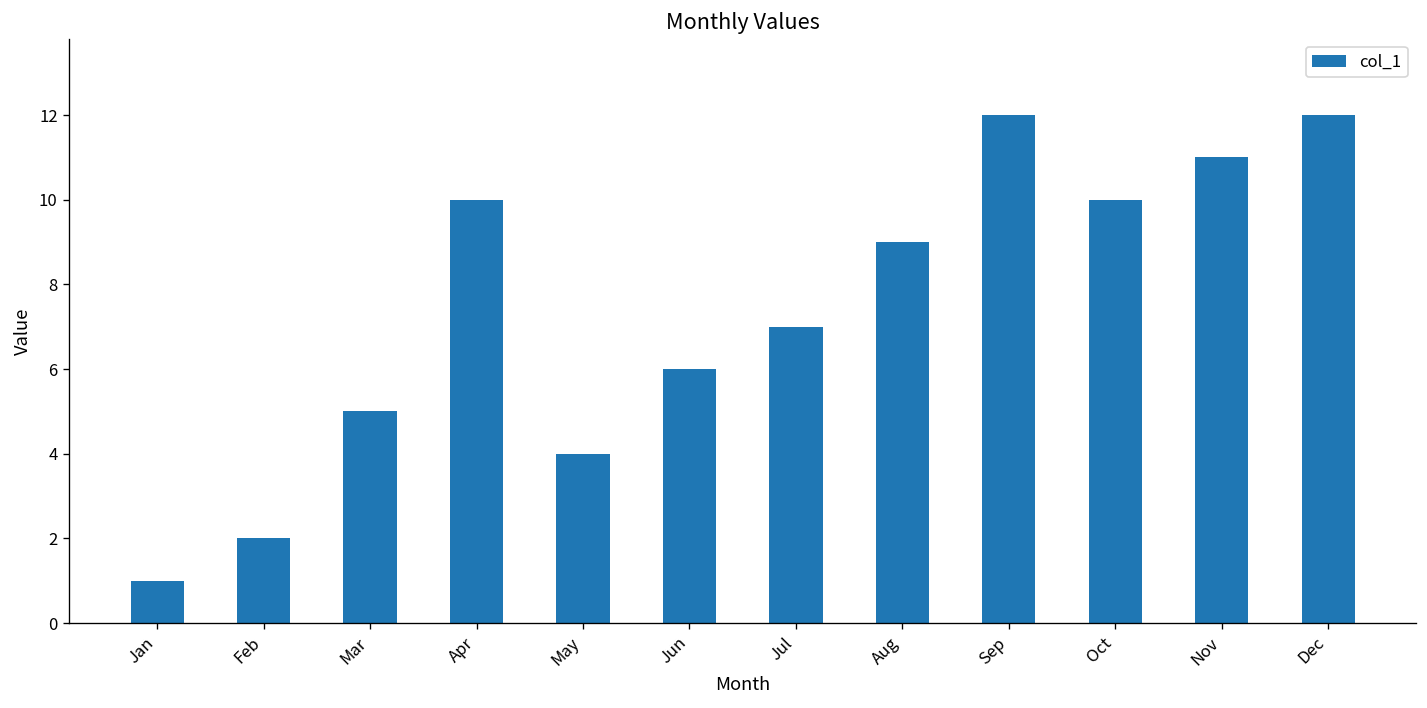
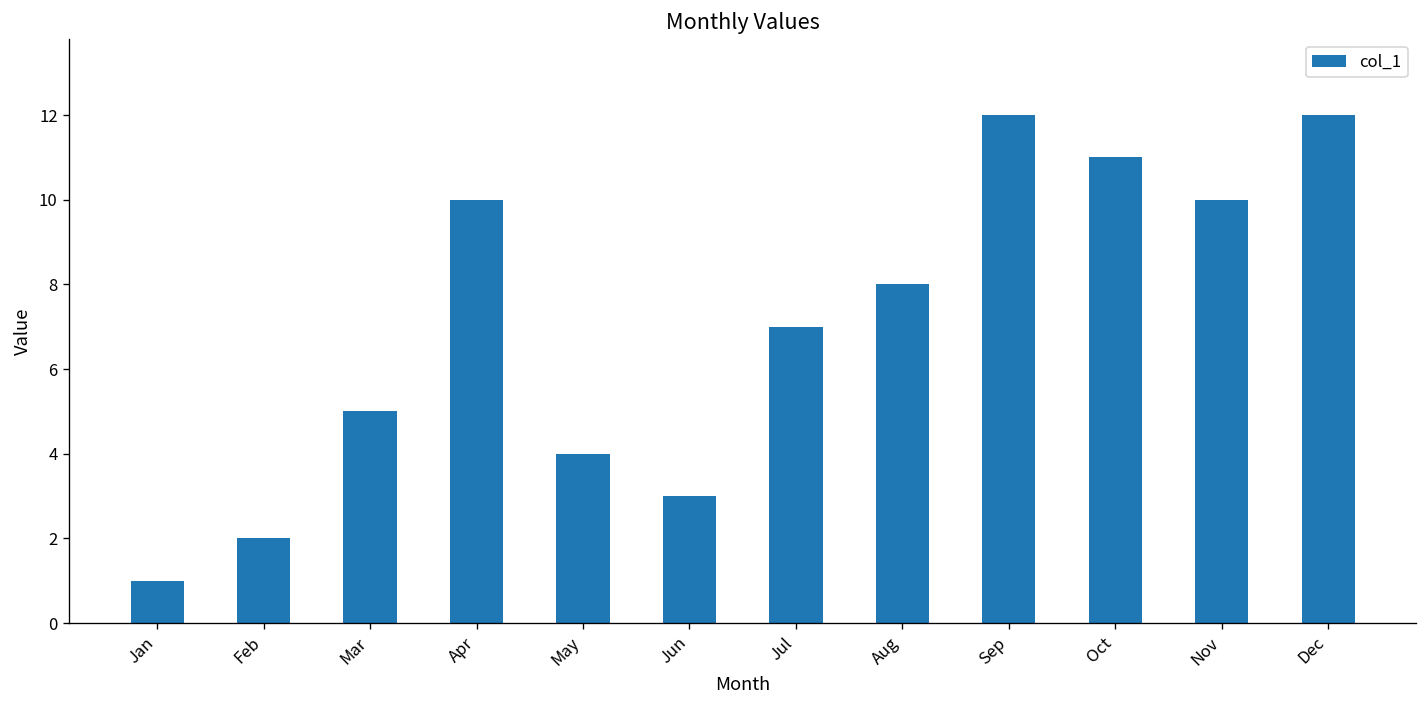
  {
    "Jan": 1,
    "Feb": 2,
    "Mar": 5,
    "Apr": 10,
    "May": 4,
-   "Jun": 6,
+   "Jun": 3,
    "Jul": 7,
-   "Aug": 9,
+   "Aug": 8,
    "Sep": 12,
-   "Oct": 10,
-   "Nov": 11,
+   "Oct": 11,
+   "Nov": 10,
    "Dec": 12
  }
